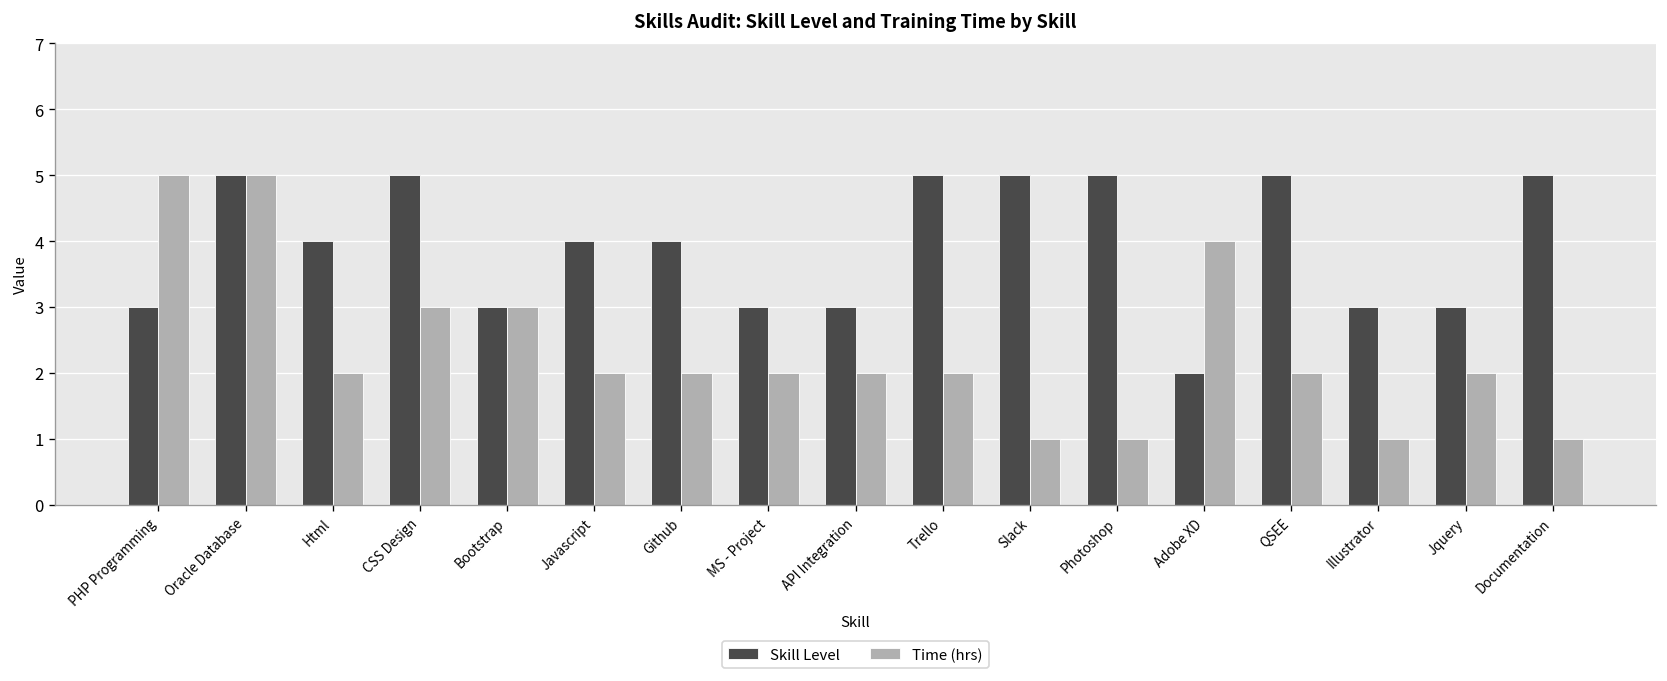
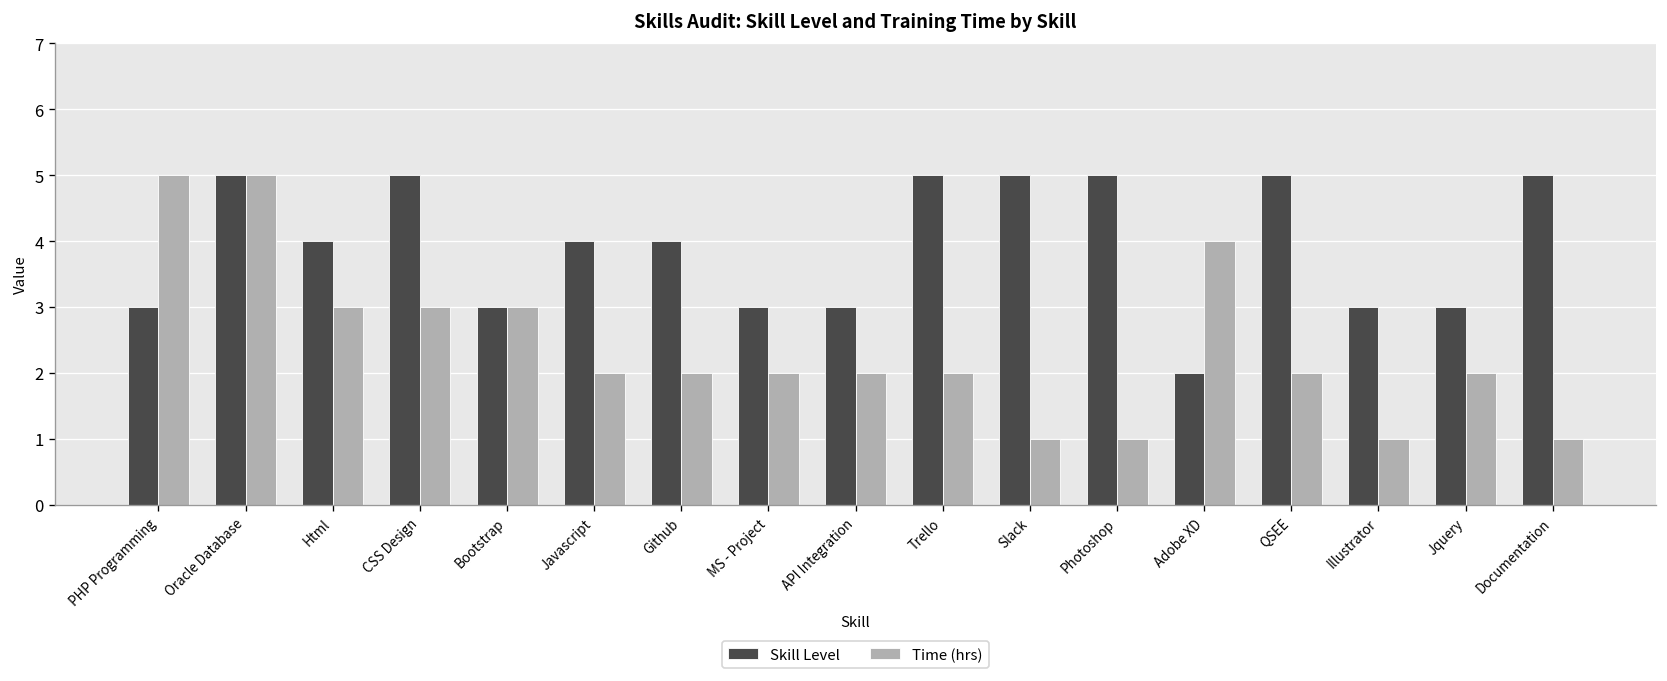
  {
    "Skill Level": {
      "PHP Programming": 3,
      "Oracle Database": 5,
      "Html": 4,
      "CSS Design": 5,
      "Bootstrap": 3,
      "Javascript": 4,
      "Github": 4,
      "MS - Project": 3,
      "API Integration": 3,
      "Trello": 5,
      "Slack": 5,
      "Photoshop": 5,
      "Adobe XD": 2,
      "QSEE": 5,
      "Illustrator": 3,
      "Jquery": 3,
      "Documentation": 5
    },
    "Time (hrs)": {
      "PHP Programming": 5,
      "Oracle Database": 5,
-     "Html": 2,
+     "Html": 3,
      "CSS Design": 3,
      "Bootstrap": 3,
      "Javascript": 2,
      "Github": 2,
      "MS - Project": 2,
      "API Integration": 2,
      "Trello": 2,
      "Slack": 1,
      "Photoshop": 1,
      "Adobe XD": 4,
      "QSEE": 2,
      "Illustrator": 1,
      "Jquery": 2,
      "Documentation": 1
    }
  }
